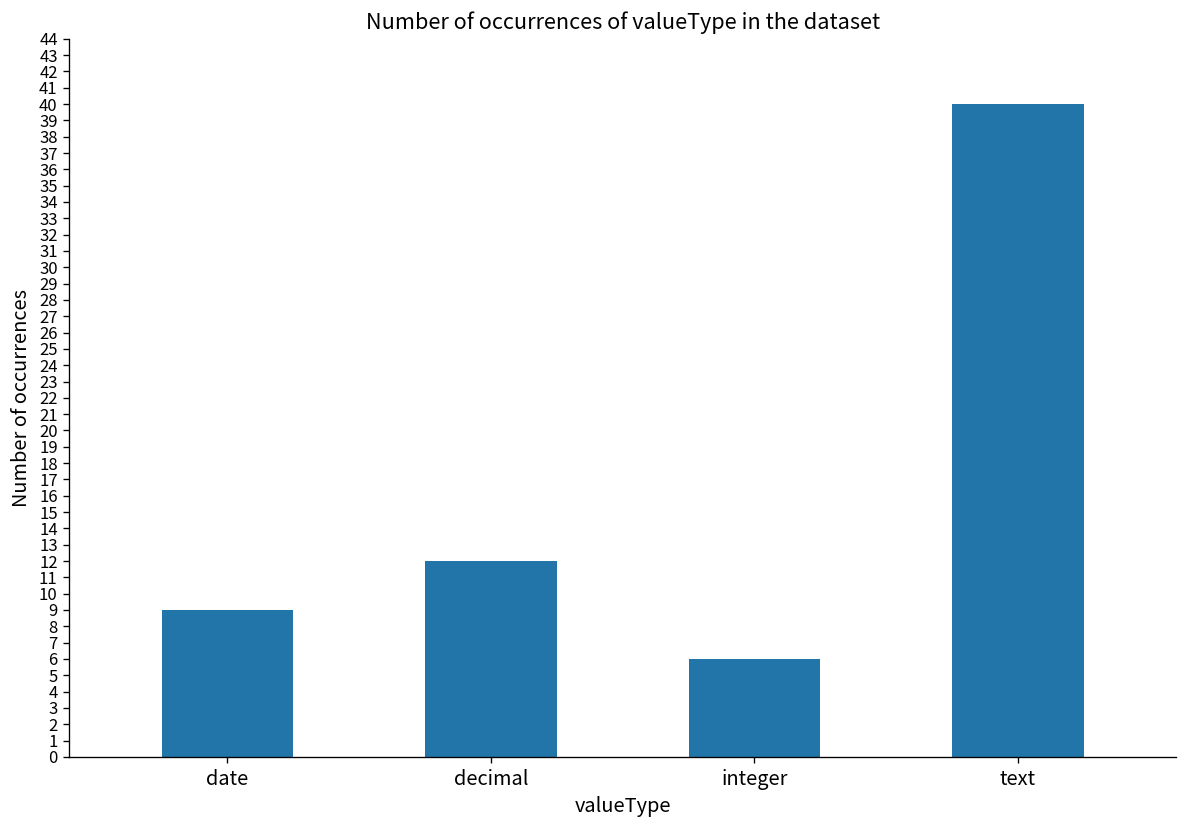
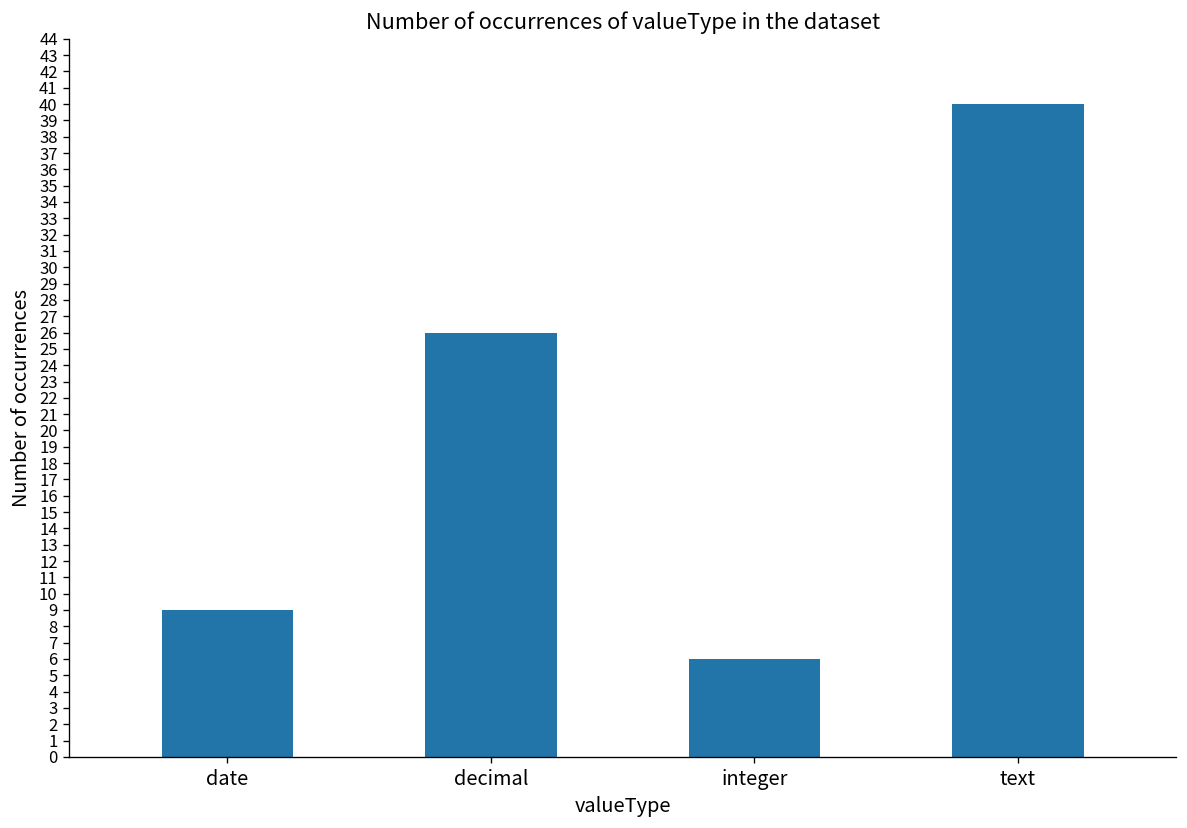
  {
    "date": 9,
-   "decimal": 12,
+   "decimal": 26,
    "integer": 6,
    "text": 40
  }
